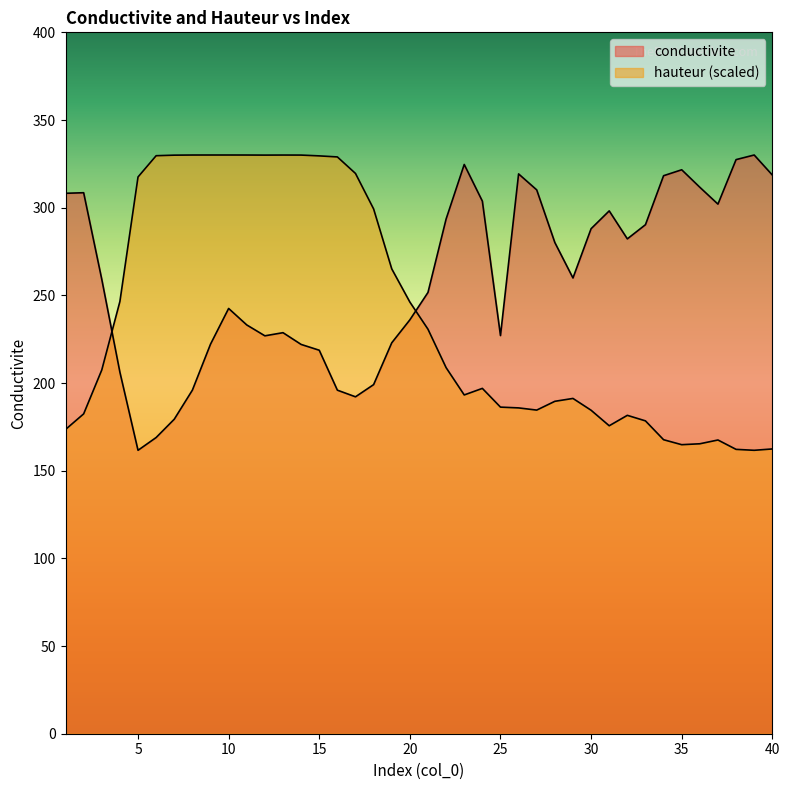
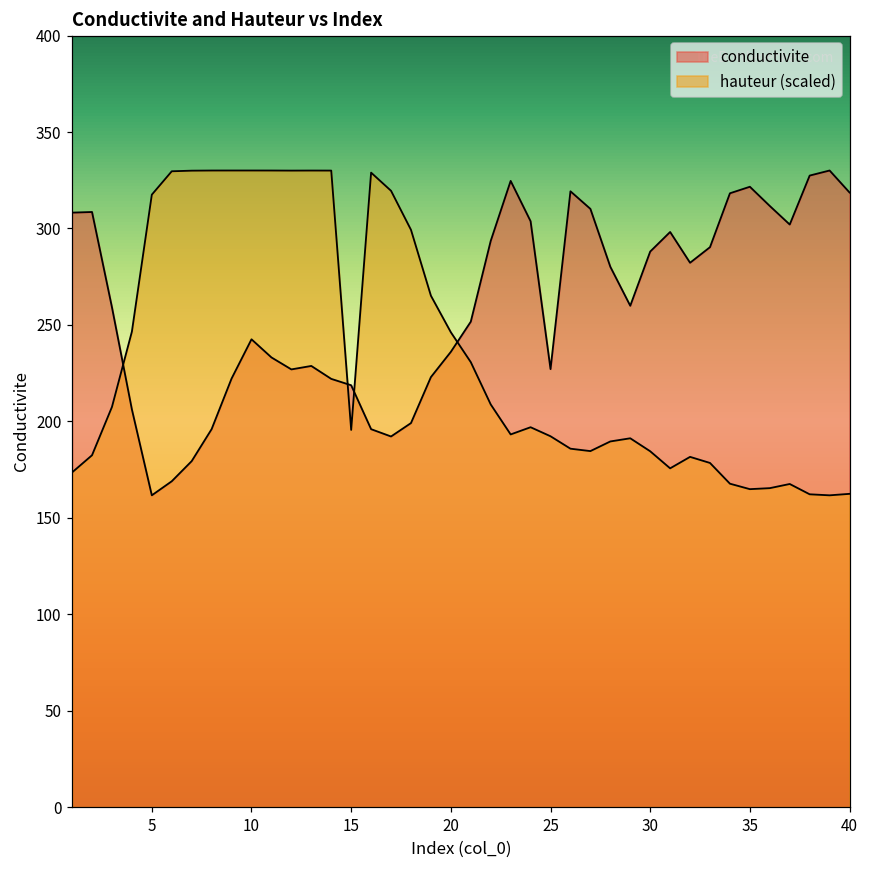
  {
    "conductivite": {
      "5": 162,
      "10": 243,
      "15": 219,
      "20": 236,
      "25": 227,
      "30": 288,
      "35": 322,
      "40": 319
    },
    "hauteur (scaled)": {
      "5": 318,
      "10": 330,
-     "15": 330,
+     "15": 196,
      "20": 246,
-     "25": 186,
+     "25": 192,
      "30": 184,
      "35": 165,
      "40": 162
    }
  }
